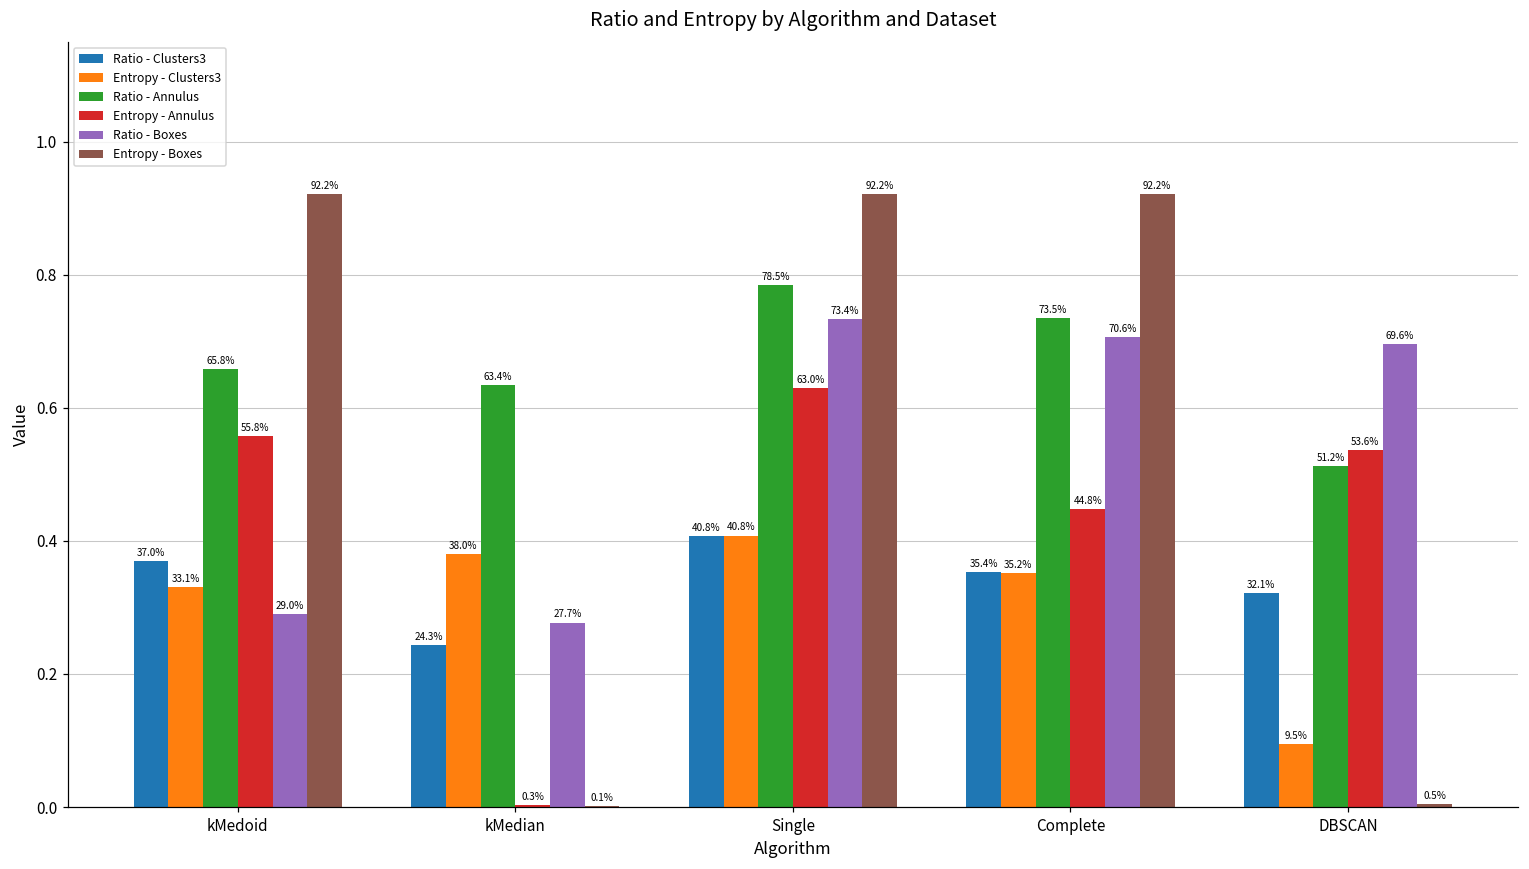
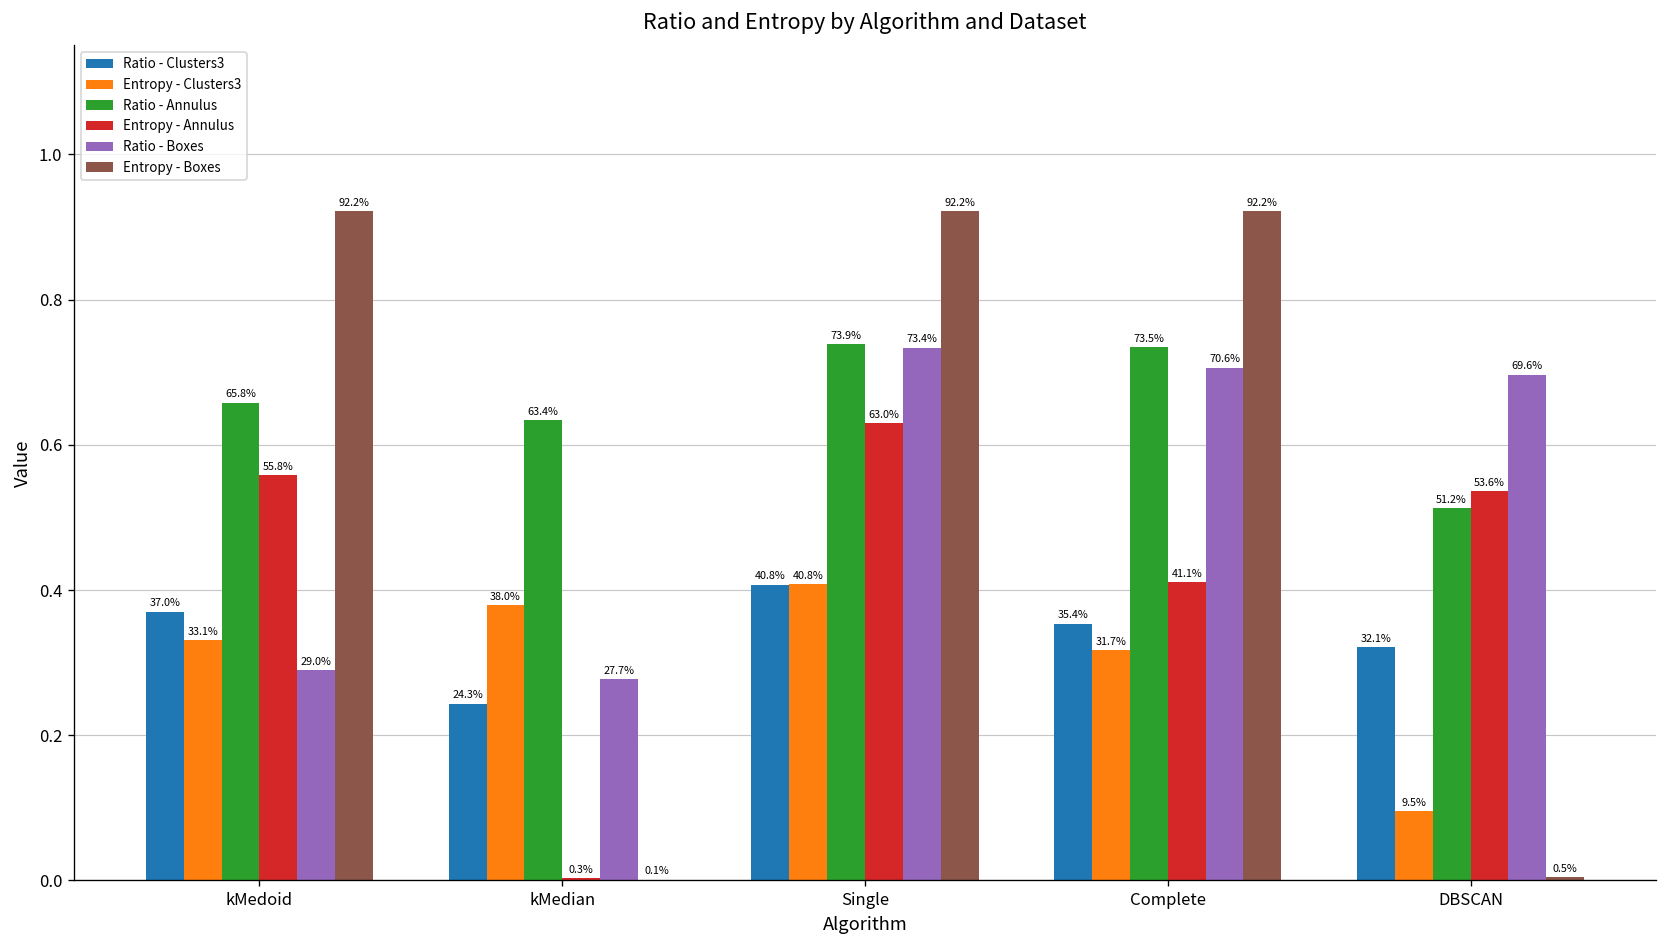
  {
    "Ratio - Clusters3": {
      "kMedoid": "37.0%",
      "kMedian": "24.3%",
      "Single": "40.8%",
      "Complete": "35.4%",
      "DBSCAN": "32.1%"
    },
    "Entropy - Clusters3": {
      "kMedoid": "33.1%",
      "kMedian": "38.0%",
      "Single": "40.8%",
-     "Complete": "35.2%",
+     "Complete": "31.7%",
      "DBSCAN": "9.5%"
    },
    "Ratio - Annulus": {
      "kMedoid": "65.8%",
      "kMedian": "63.4%",
-     "Single": "78.5%",
+     "Single": "73.9%",
      "Complete": "73.5%",
      "DBSCAN": "51.2%"
    },
    "Entropy - Annulus": {
      "kMedoid": "55.8%",
      "kMedian": "0.3%",
      "Single": "63.0%",
-     "Complete": "44.8%",
+     "Complete": "41.1%",
      "DBSCAN": "53.6%"
    },
    "Ratio - Boxes": {
      "kMedoid": "29.0%",
      "kMedian": "27.7%",
      "Single": "73.4%",
      "Complete": "70.6%",
      "DBSCAN": "69.6%"
    },
    "Entropy - Boxes": {
      "kMedoid": "92.2%",
      "kMedian": "0.1%",
      "Single": "92.2%",
      "Complete": "92.2%",
      "DBSCAN": "0.5%"
    }
  }
